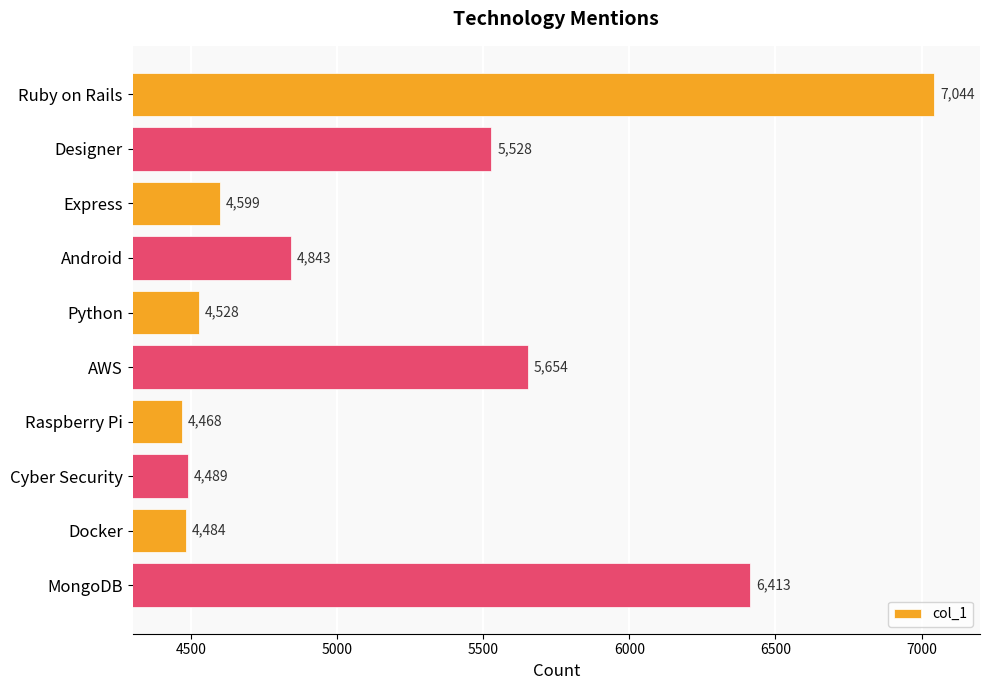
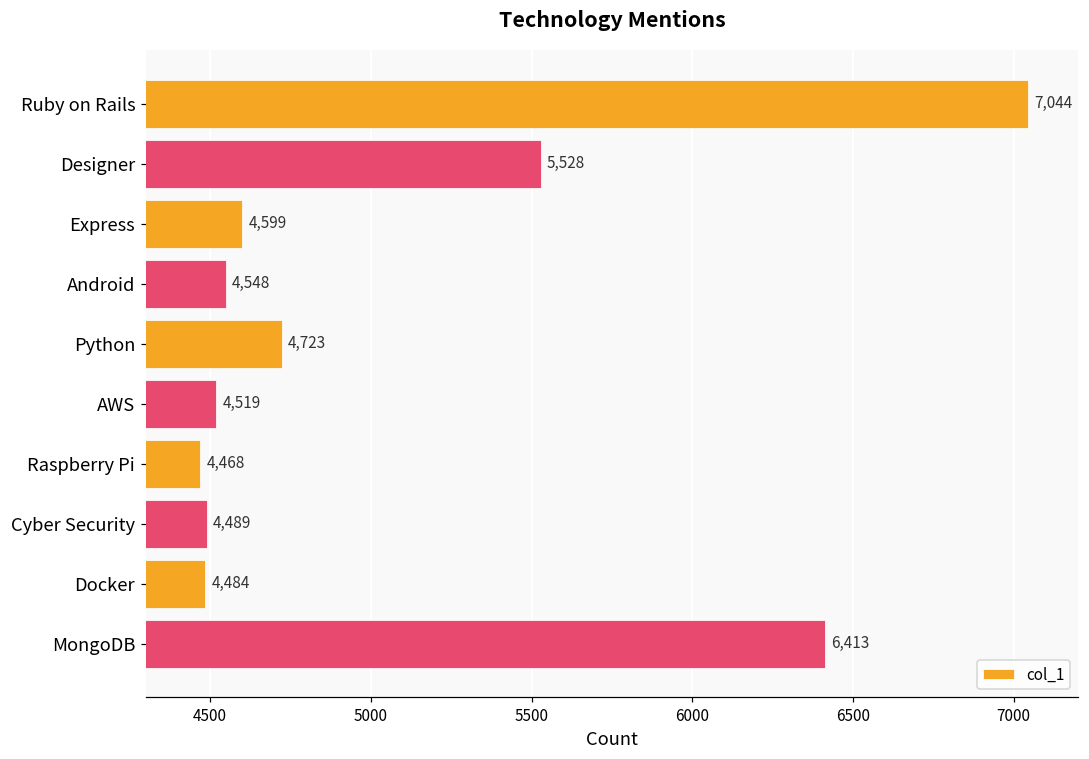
  {
    "Ruby on Rails": "7,044",
    "Designer": "5,528",
    "Express": "4,599",
-   "Android": "4,843",
-   "Python": "4,528",
-   "AWS": "5,654",
+   "Android": "4,548",
+   "Python": "4,723",
+   "AWS": "4,519",
    "Raspberry Pi": "4,468",
    "Cyber Security": "4,489",
    "Docker": "4,484",
    "MongoDB": "6,413"
  }
